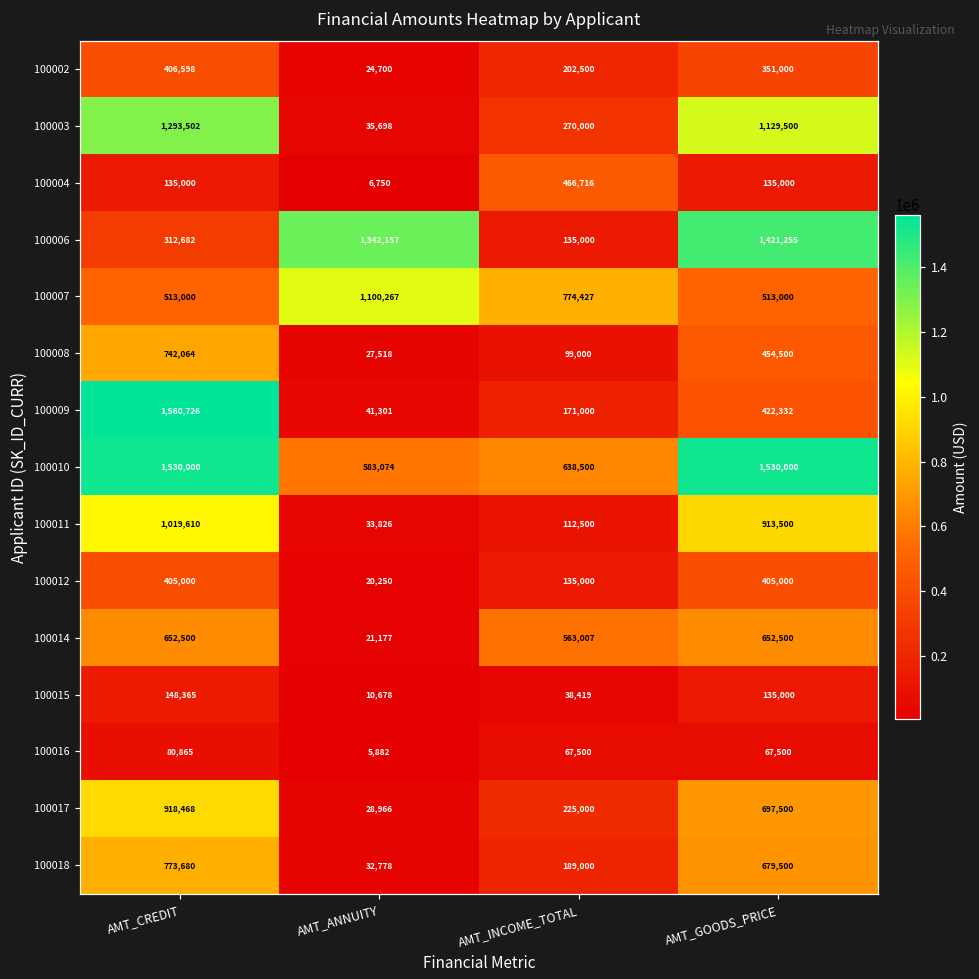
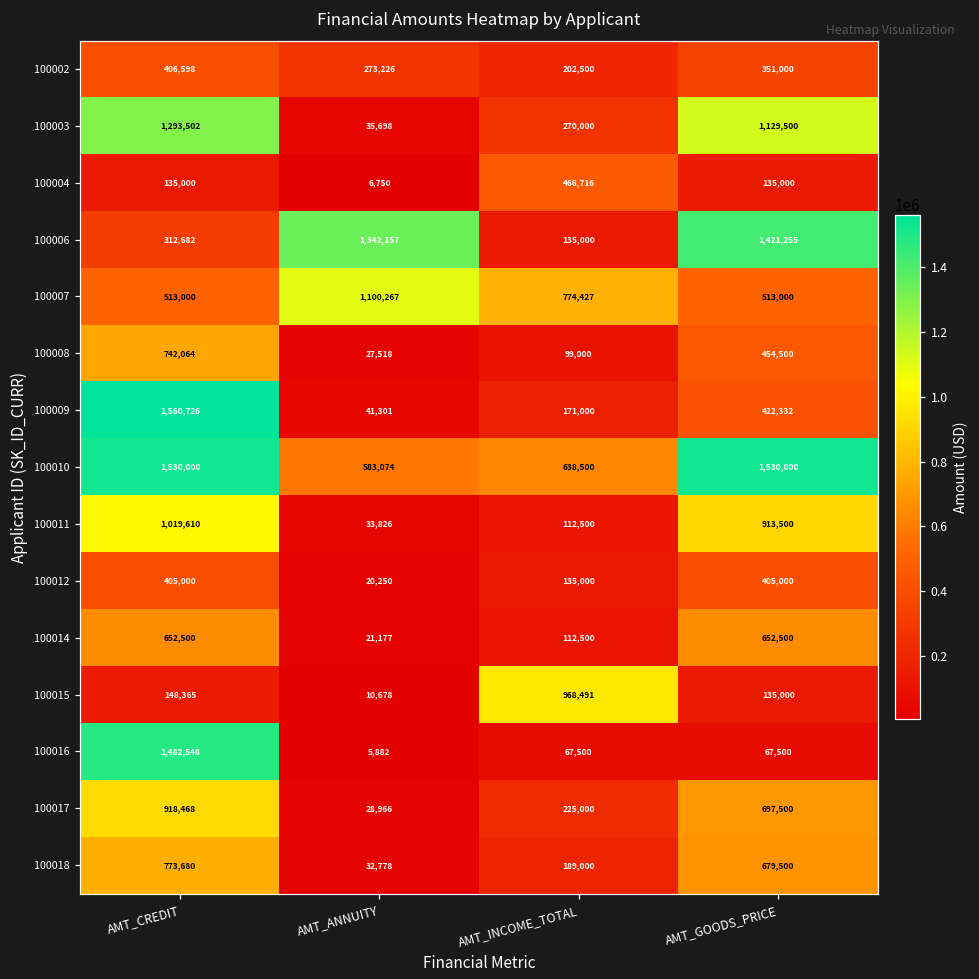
  {
    "100002": {
      "AMT_CREDIT": "406,598",
-     "AMT_ANNUITY": "24,700",
+     "AMT_ANNUITY": "273,226",
      "AMT_INCOME_TOTAL": "202,500",
      "AMT_GOODS_PRICE": "351,000"
    },
    "100003": {
      "AMT_CREDIT": "1,293,502",
      "AMT_ANNUITY": "35,698",
      "AMT_INCOME_TOTAL": "270,000",
      "AMT_GOODS_PRICE": "1,129,500"
    },
    "100004": {
      "AMT_CREDIT": "135,000",
      "AMT_ANNUITY": "6,750",
      "AMT_INCOME_TOTAL": "466,716",
      "AMT_GOODS_PRICE": "135,000"
    },
    "100006": {
      "AMT_CREDIT": "312,682",
      "AMT_ANNUITY": "1,342,157",
      "AMT_INCOME_TOTAL": "135,000",
      "AMT_GOODS_PRICE": "1,421,255"
    },
    "100007": {
      "AMT_CREDIT": "513,000",
      "AMT_ANNUITY": "1,100,267",
      "AMT_INCOME_TOTAL": "774,427",
      "AMT_GOODS_PRICE": "513,000"
    },
    "100008": {
      "AMT_CREDIT": "742,064",
      "AMT_ANNUITY": "27,518",
      "AMT_INCOME_TOTAL": "99,000",
      "AMT_GOODS_PRICE": "454,500"
    },
    "100009": {
      "AMT_CREDIT": "1,560,726",
      "AMT_ANNUITY": "41,301",
      "AMT_INCOME_TOTAL": "171,000",
      "AMT_GOODS_PRICE": "422,332"
    },
    "100010": {
      "AMT_CREDIT": "1,530,000",
      "AMT_ANNUITY": "583,074",
      "AMT_INCOME_TOTAL": "638,500",
      "AMT_GOODS_PRICE": "1,530,000"
    },
    "100011": {
      "AMT_CREDIT": "1,019,610",
      "AMT_ANNUITY": "33,826",
      "AMT_INCOME_TOTAL": "112,500",
      "AMT_GOODS_PRICE": "913,500"
    },
    "100012": {
      "AMT_CREDIT": "405,000",
      "AMT_ANNUITY": "20,250",
      "AMT_INCOME_TOTAL": "135,000",
      "AMT_GOODS_PRICE": "405,000"
    },
    "100014": {
      "AMT_CREDIT": "652,500",
      "AMT_ANNUITY": "21,177",
-     "AMT_INCOME_TOTAL": "563,007",
+     "AMT_INCOME_TOTAL": "112,500",
      "AMT_GOODS_PRICE": "652,500"
    },
    "100015": {
      "AMT_CREDIT": "148,365",
      "AMT_ANNUITY": "10,678",
-     "AMT_INCOME_TOTAL": "38,419",
+     "AMT_INCOME_TOTAL": "968,491",
      "AMT_GOODS_PRICE": "135,000"
    },
    "100016": {
-     "AMT_CREDIT": "80,865",
+     "AMT_CREDIT": "1,482,548",
      "AMT_ANNUITY": "5,882",
      "AMT_INCOME_TOTAL": "67,500",
      "AMT_GOODS_PRICE": "67,500"
    },
    "100017": {
      "AMT_CREDIT": "918,468",
      "AMT_ANNUITY": "28,966",
      "AMT_INCOME_TOTAL": "225,000",
      "AMT_GOODS_PRICE": "697,500"
    },
    "100018": {
      "AMT_CREDIT": "773,680",
      "AMT_ANNUITY": "32,778",
      "AMT_INCOME_TOTAL": "189,000",
      "AMT_GOODS_PRICE": "679,500"
    }
  }
